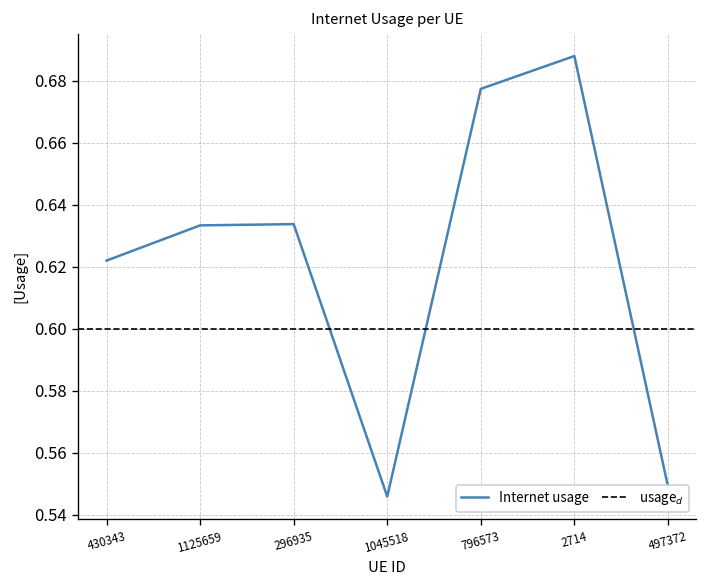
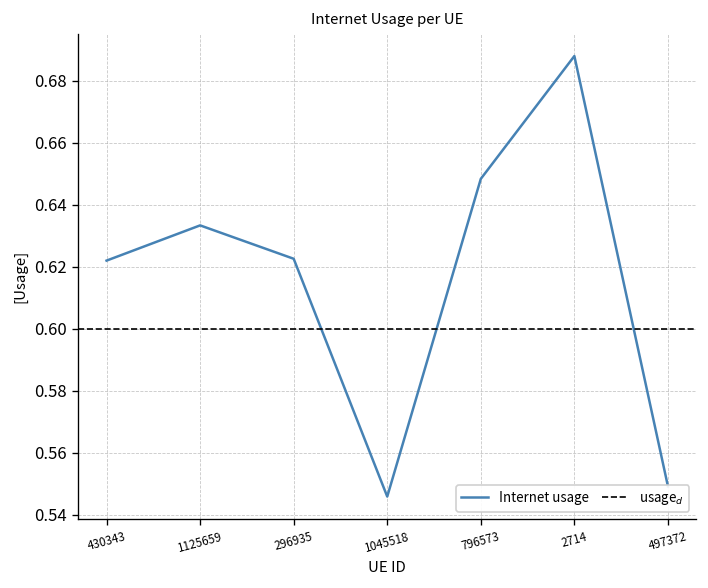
  {
    "430343": 0.622,
    "1125659": 0.633,
-   "296935": 0.634,
+   "296935": 0.623,
    "1045518": 0.546,
-   "796573": 0.677,
+   "796573": 0.648,
    "2714": 0.688,
    "497372": 0.549
  }
